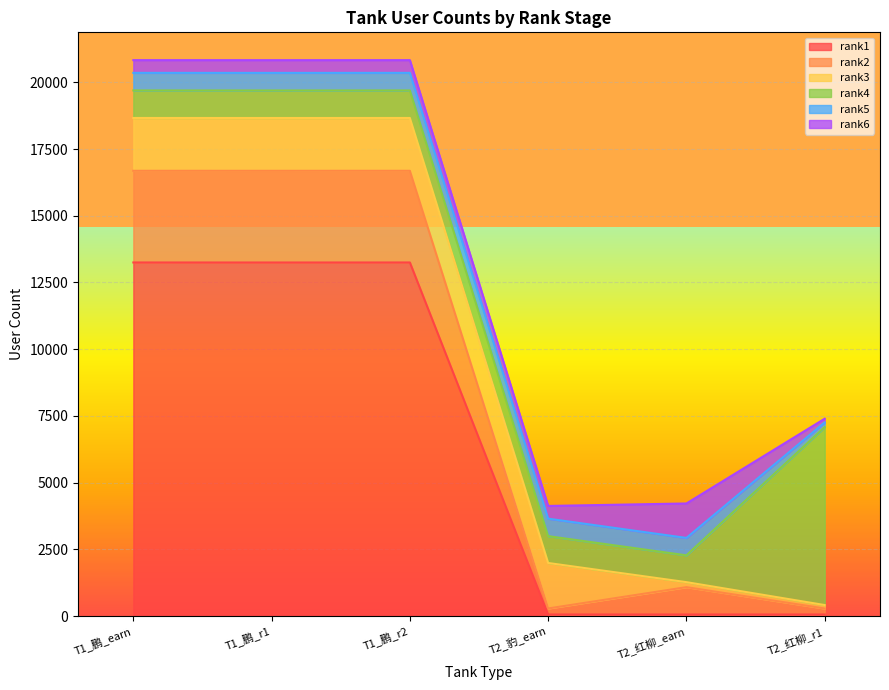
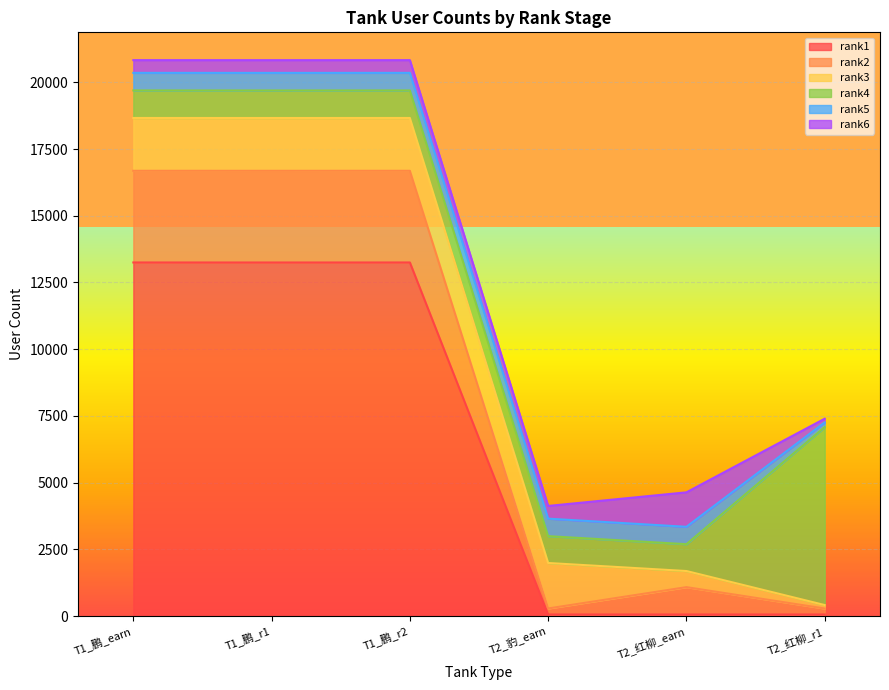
  {
    "rank1": {
      "T1_鹏_earn": 13200,
      "T1_鹏_r1": 13200,
      "T1_鹏_r2": 13200,
      "T2_豹_earn": 100,
      "T2_红柳_earn": 100,
      "T2_红柳_r1": 100
    },
    "rank2": {
      "T1_鹏_earn": 3400,
      "T1_鹏_r1": 3400,
      "T1_鹏_r2": 3400,
      "T2_豹_earn": 200,
      "T2_红柳_earn": 1000,
      "T2_红柳_r1": 200
    },
    "rank3": {
      "T1_鹏_earn": 2000,
      "T1_鹏_r1": 2000,
      "T1_鹏_r2": 2000,
      "T2_豹_earn": 1700,
-     "T2_红柳_earn": 200,
+     "T2_红柳_earn": 600,
      "T2_红柳_r1": 100
    },
    "rank4": {
      "T1_鹏_earn": 1000,
      "T1_鹏_r1": 1000,
      "T1_鹏_r2": 1000,
      "T2_豹_earn": 1000,
      "T2_红柳_earn": 1000,
      "T2_红柳_r1": 6700
    },
    "rank5": {
      "T1_鹏_earn": 700,
      "T1_鹏_r1": 700,
      "T1_鹏_r2": 700,
      "T2_豹_earn": 700,
      "T2_红柳_earn": 700,
      "T2_红柳_r1": 200
    },
    "rank6": {
      "T1_鹏_earn": 500,
      "T1_鹏_r1": 500,
      "T1_鹏_r2": 500,
      "T2_豹_earn": 500,
      "T2_红柳_earn": 1300,
      "T2_红柳_r1": 100
    }
  }
